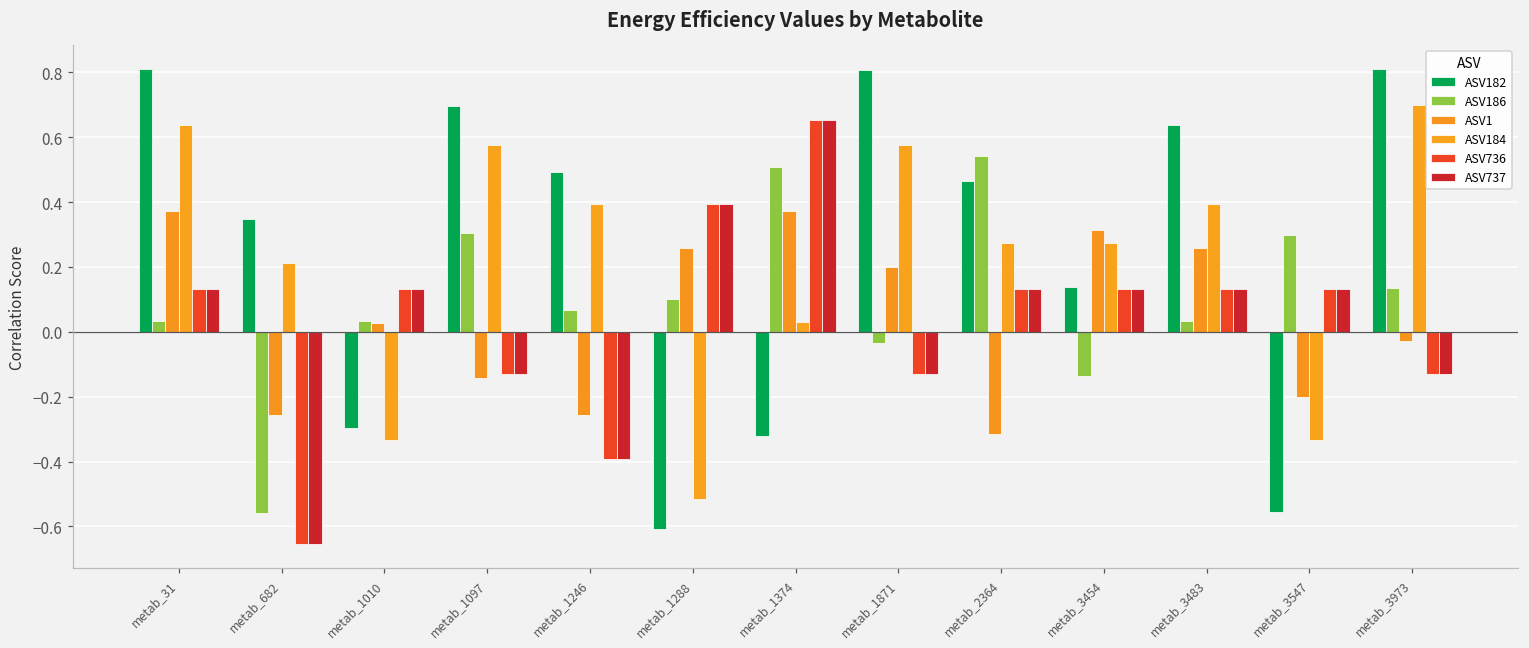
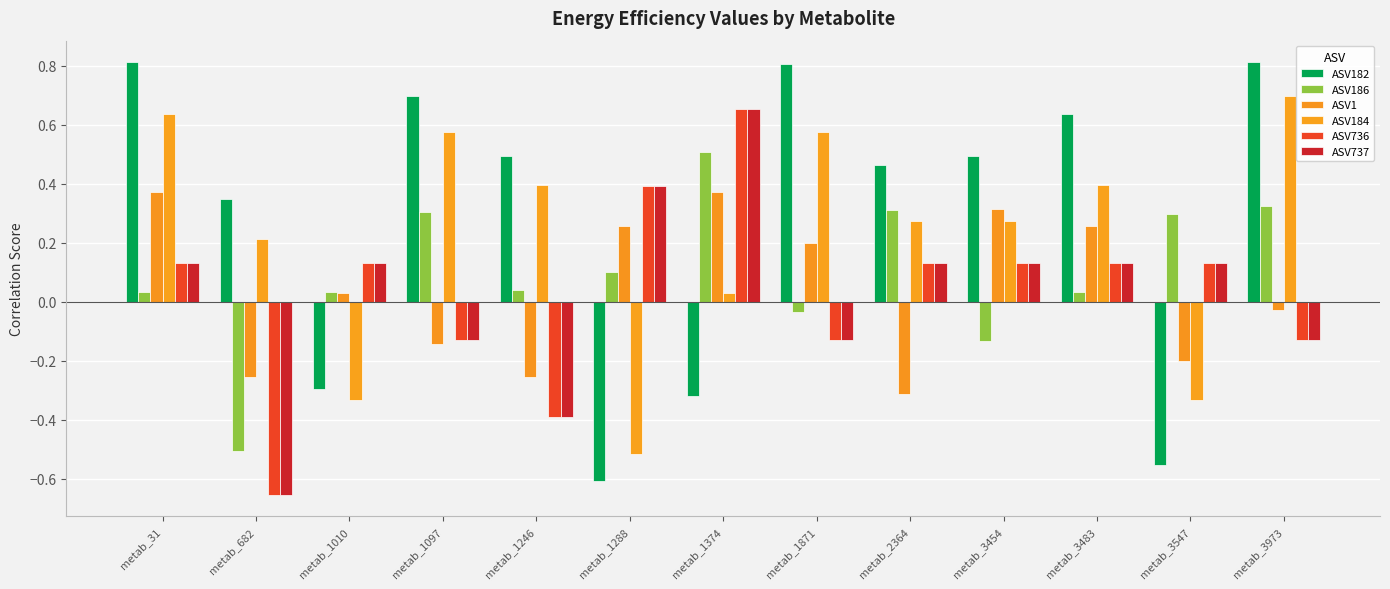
  {
    "ASV182": {
      "metab_31": 0.81,
      "metab_682": 0.35,
      "metab_1010": -0.30,
      "metab_1097": 0.70,
      "metab_1246": 0.49,
      "metab_1288": -0.61,
      "metab_1374": -0.32,
      "metab_1871": 0.81,
      "metab_2364": 0.46,
-     "metab_3454": 0.14,
+     "metab_3454": 0.49,
      "metab_3483": 0.64,
      "metab_3547": -0.55,
      "metab_3973": 0.81
    },
    "ASV186": {
      "metab_31": 0.03,
-     "metab_682": -0.56,
+     "metab_682": -0.51,
      "metab_1010": 0.03,
      "metab_1097": 0.30,
-     "metab_1246": 0.07,
+     "metab_1246": 0.04,
      "metab_1288": 0.10,
      "metab_1374": 0.51,
      "metab_1871": -0.03,
-     "metab_2364": 0.54,
+     "metab_2364": 0.31,
      "metab_3454": -0.14,
      "metab_3483": 0.03,
      "metab_3547": 0.30,
-     "metab_3973": 0.14
+     "metab_3973": 0.33
    }
  }
